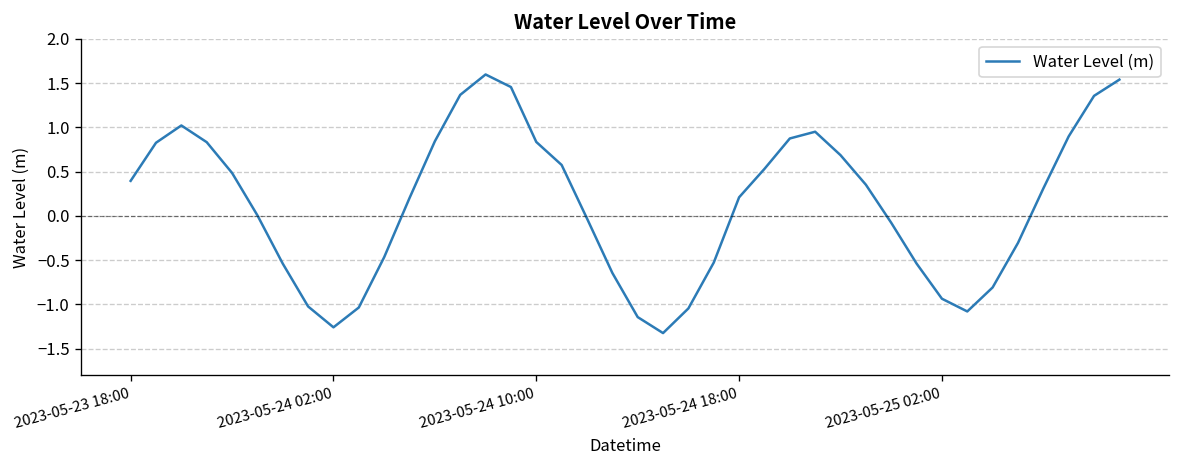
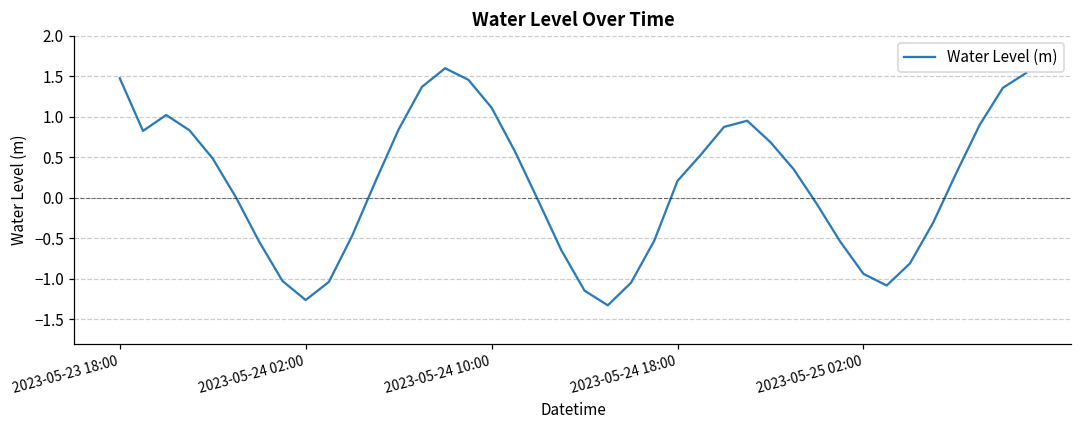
  {
-   "2023-05-23 18:00": 0.4,
+   "2023-05-23 18:00": 1.5,
    "2023-05-24 02:00": -1.3,
-   "2023-05-24 10:00": 0.8,
+   "2023-05-24 10:00": 1.1,
    "2023-05-24 18:00": 0.2,
    "2023-05-25 02:00": -0.9
  }
